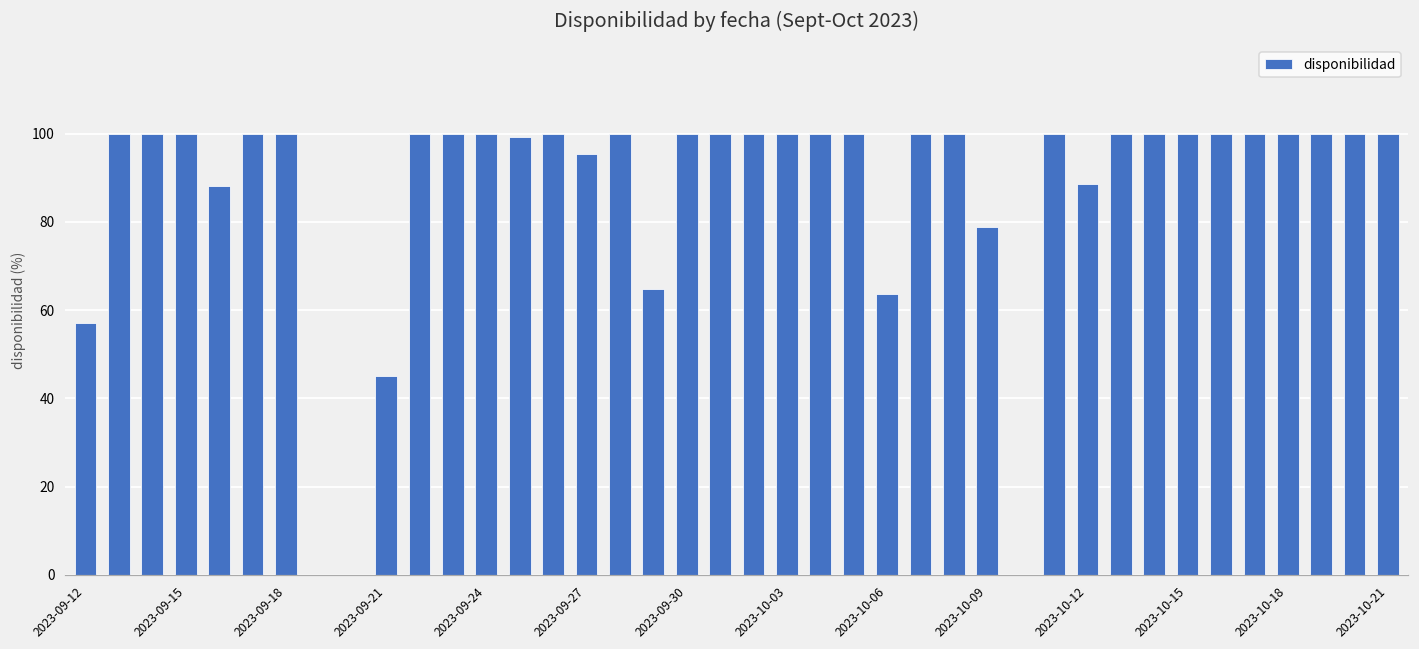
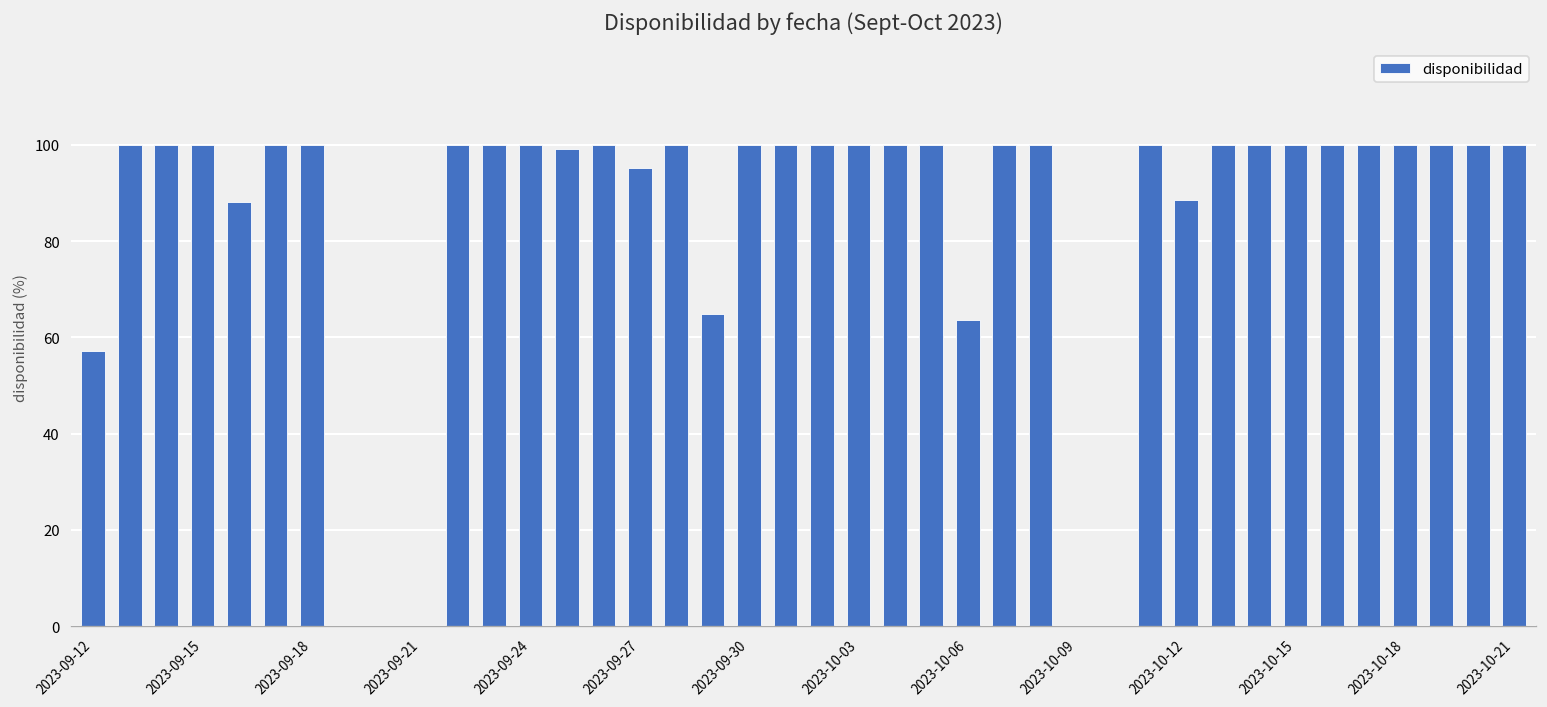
  {
    "2023-09-12": 57,
    "2023-09-15": 100,
    "2023-09-18": 100,
-   "2023-09-21": 45,
+   "2023-09-21": 0,
    "2023-09-24": 100,
    "2023-09-27": 95,
    "2023-09-30": 100,
    "2023-10-03": 100,
    "2023-10-06": 64,
-   "2023-10-09": 79,
+   "2023-10-09": 0,
    "2023-10-12": 89,
    "2023-10-15": 100,
    "2023-10-18": 100,
    "2023-10-21": 100
  }
